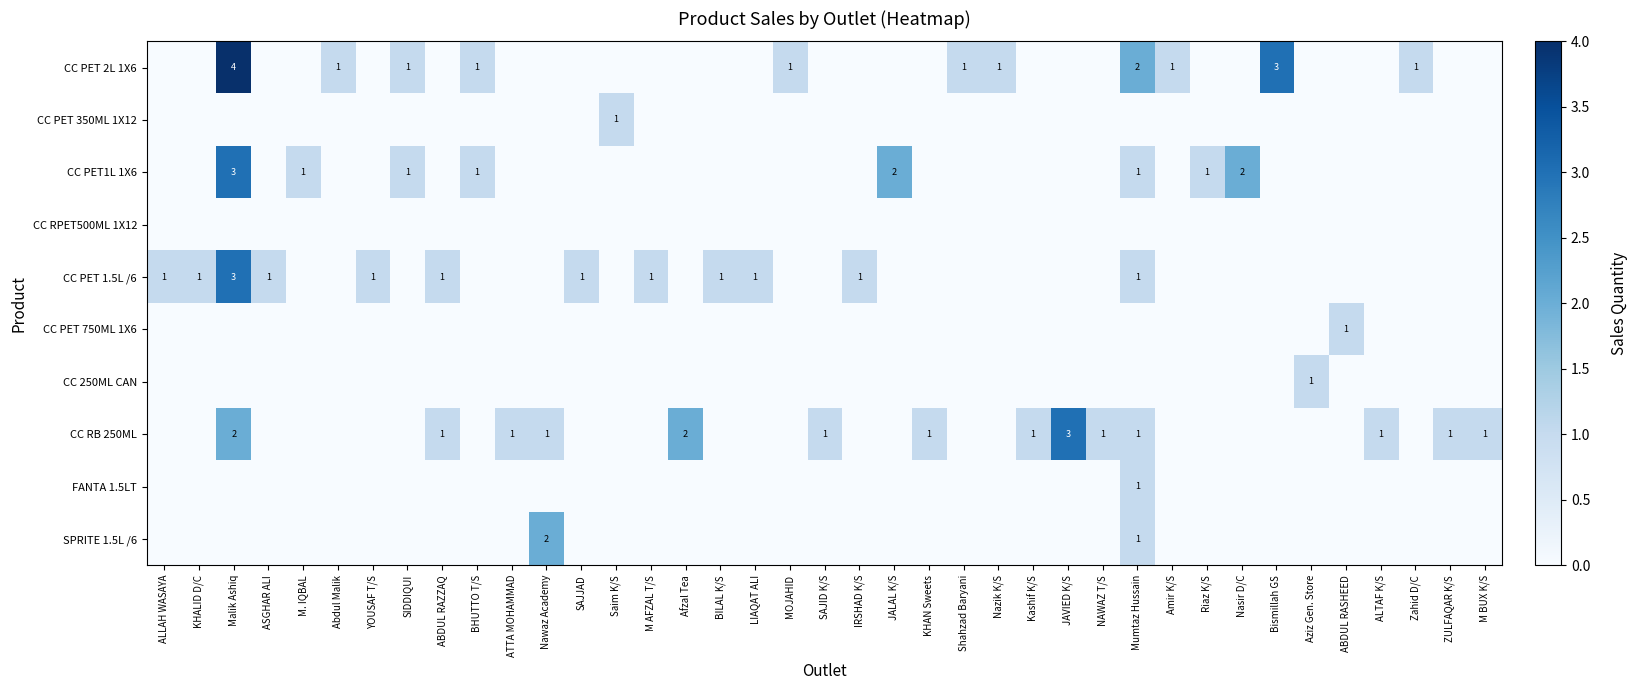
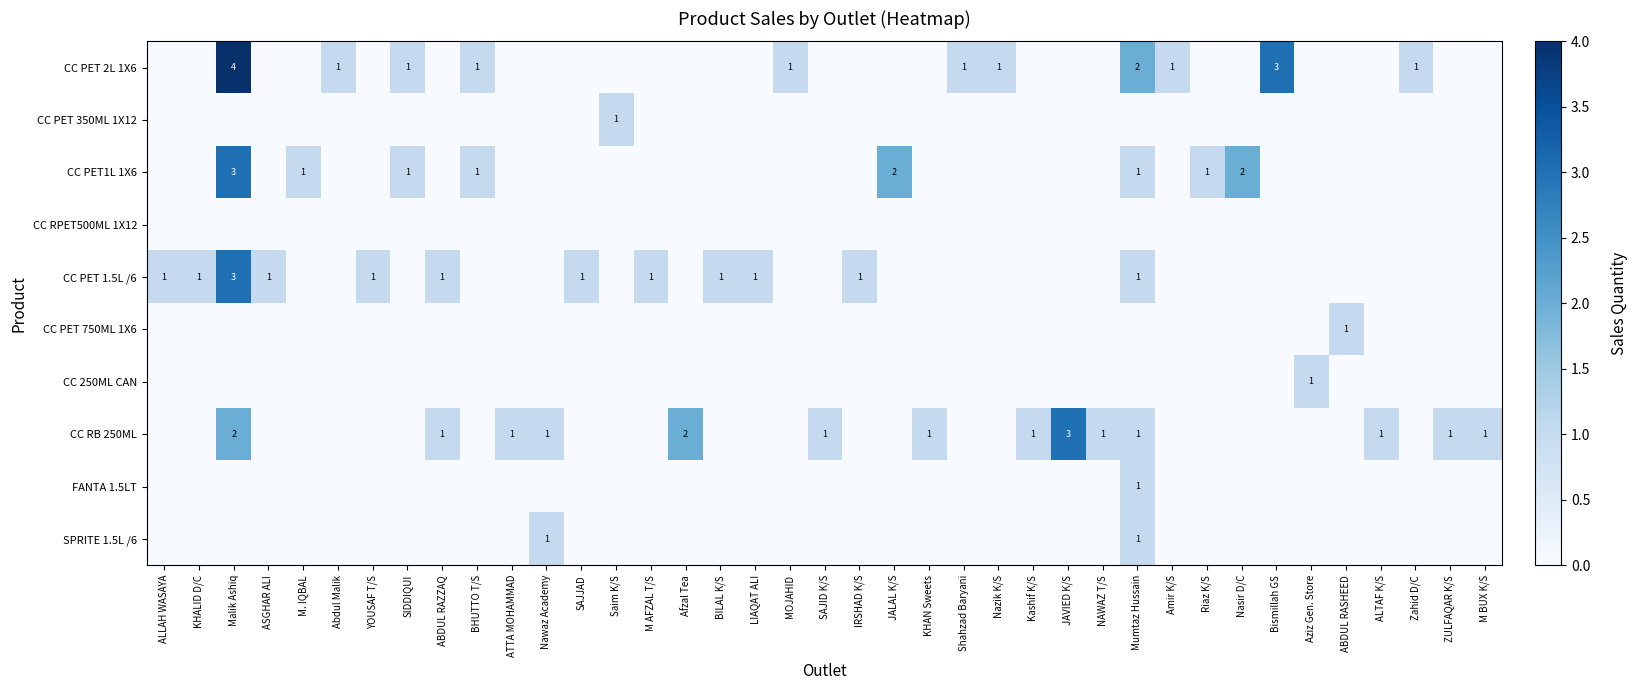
  {
    "CC PET 2L 1X6": {
      "Malik Ashiq": 4,
      "Abdul Malik": 1,
      "SIDDIQUI": 1,
      "BHUTTO T/S": 1,
      "MOJAHID": 1,
      "Shahzad Baryani": 1,
      "Nazik K/S": 1,
      "Mumtaz Hussain": 2,
      "Amir K/S": 1,
      "Bismillah GS": 3,
      "Zahid D/C": 1
    },
    "CC PET 350ML 1X12": {
      "Saim K/S": 1
    },
    "CC PET1L 1X6": {
      "Malik Ashiq": 3,
      "M. IQBAL": 1,
      "SIDDIQUI": 1,
      "BHUTTO T/S": 1,
      "JALAL K/S": 2,
      "Mumtaz Hussain": 1,
      "Riaz K/S": 1,
      "Nasir D/C": 2
    },
    "CC PET 1.5L /6": {
      "ALLAH WASAYA": 1,
      "KHALID D/C": 1,
      "Malik Ashiq": 3,
      "ASGHAR ALI": 1,
      "YOUSAF T/S": 1,
      "ABDUL RAZZAQ": 1,
      "SAJJAD": 1,
      "M AFZAL T/S": 1,
      "BILAL K/S": 1,
      "LIAQAT ALI": 1,
      "IRSHAD K/S": 1,
      "Mumtaz Hussain": 1
    },
    "CC PET 750ML 1X6": {
      "ABDUL RASHEED": 1
    },
    "CC 250ML CAN": {
      "Aziz Gen. Store": 1
    },
    "CC RB 250ML": {
      "Malik Ashiq": 2,
      "ABDUL RAZZAQ": 1,
      "ATTA MOHAMMAD": 1,
      "Nawaz Academy": 1,
      "Afzal Tea": 2,
      "SAJID K/S": 1,
      "KHAN Sweets": 1,
      "Kashif K/S": 1,
      "JAVIED K/S": 3,
      "NAWAZ T/S": 1,
      "Mumtaz Hussain": 1,
      "ALTAF K/S": 1,
      "ZULFAQAR K/S": 1,
      "M BUX K/S": 1
    },
    "FANTA 1.5LT": {
      "Mumtaz Hussain": 1
    },
    "SPRITE 1.5L /6": {
-     "Nawaz Academy": 2,
+     "Nawaz Academy": 1,
      "Mumtaz Hussain": 1
    }
  }
